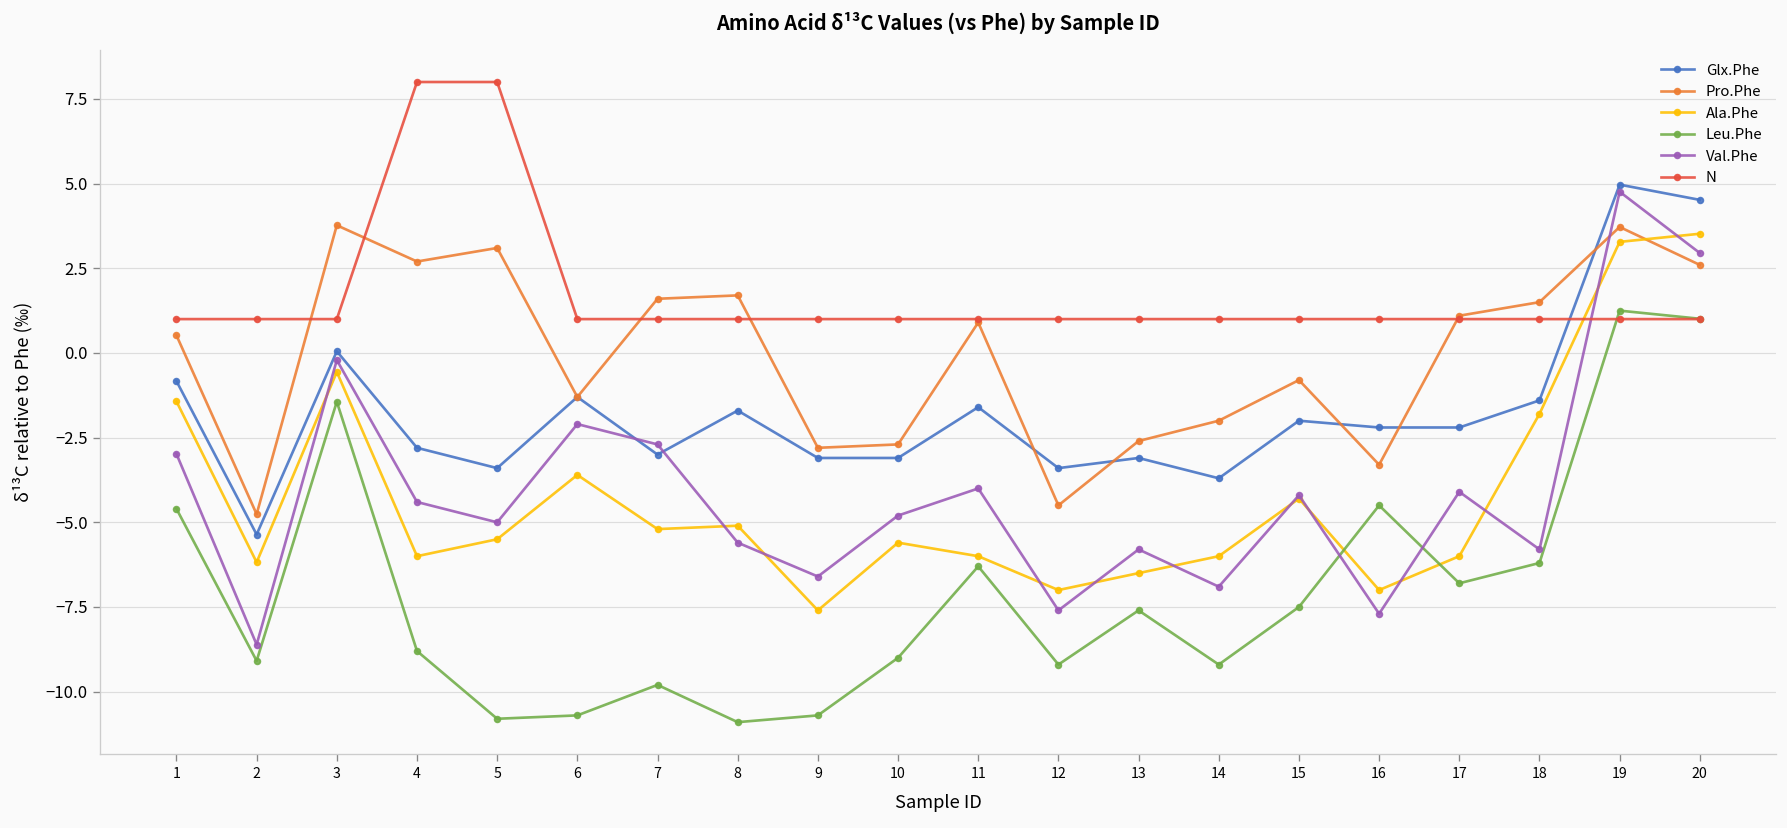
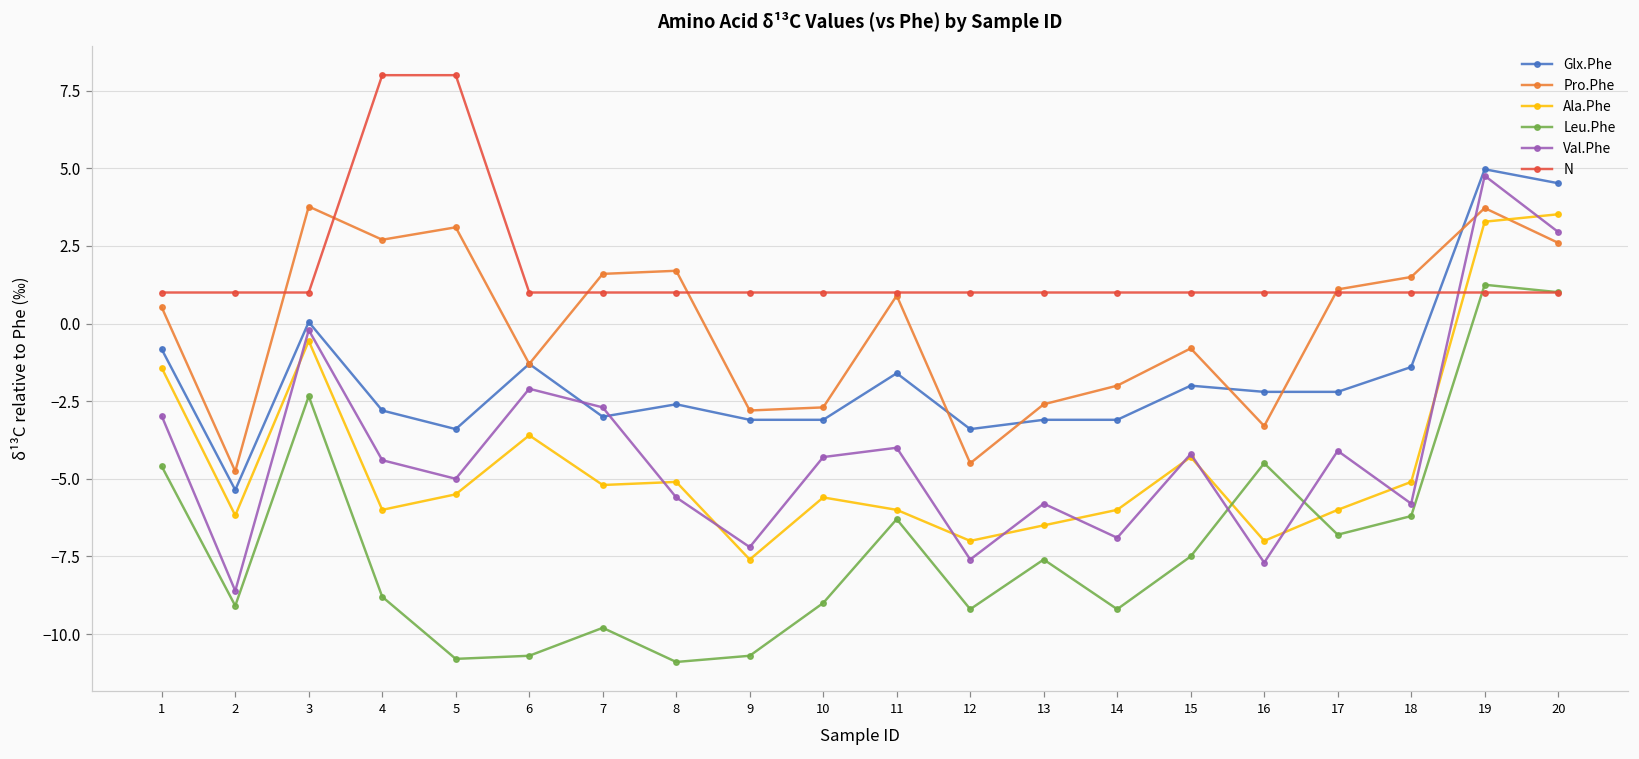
  {
    "Glx.Phe": {
      "1": -0.8,
      "2": -5.4,
      "3": 0.1,
      "4": -2.8,
      "5": -3.4,
      "7": -3.0,
-     "8": -1.7,
+     "8": -2.6,
      "9": -3.1,
      "10": -3.1,
      "11": -1.6,
      "12": -3.4,
      "13": -3.1,
-     "14": -3.7,
+     "14": -3.1,
      "15": -2.0,
      "16": -2.2,
      "17": -2.2,
      "18": -1.4,
      "19": 5.0,
      "20": 4.5
    },
    "Ala.Phe": {
      "1": -1.4,
      "2": -6.2,
      "3": -0.6,
      "4": -6.0,
      "5": -5.5,
      "6": -3.6,
      "7": -5.2,
      "8": -5.1,
      "9": -7.6,
      "10": -5.6,
      "11": -6.0,
      "12": -7.0,
      "13": -6.5,
      "14": -6.0,
      "15": -4.3,
      "16": -7.0,
      "17": -6.0,
-     "18": -1.8,
+     "18": -5.1,
      "19": 3.3,
      "20": 3.5
    },
    "Leu.Phe": {
      "1": -4.6,
      "2": -9.1,
-     "3": -1.4,
+     "3": -2.3,
      "4": -8.8,
      "5": -10.8,
      "6": -10.7,
      "7": -9.8,
      "8": -10.9,
      "9": -10.7,
      "10": -9.0,
      "11": -6.3,
      "12": -9.2,
      "13": -7.6,
      "14": -9.2,
      "15": -7.5,
      "16": -4.5,
      "17": -6.8,
      "18": -6.2,
      "19": 1.3
    },
    "Val.Phe": {
      "1": -3.0,
      "2": -8.6,
      "3": -0.2,
      "4": -4.4,
      "5": -5.0,
      "6": -2.1,
      "7": -2.7,
      "8": -5.6,
-     "9": -6.6,
-     "10": -4.8,
+     "9": -7.2,
+     "10": -4.3,
      "11": -4.0,
      "12": -7.6,
      "13": -5.8,
      "14": -6.9,
      "15": -4.2,
      "16": -7.7,
      "17": -4.1,
      "18": -5.8,
      "19": 4.8,
      "20": 3.0
    }
  }
